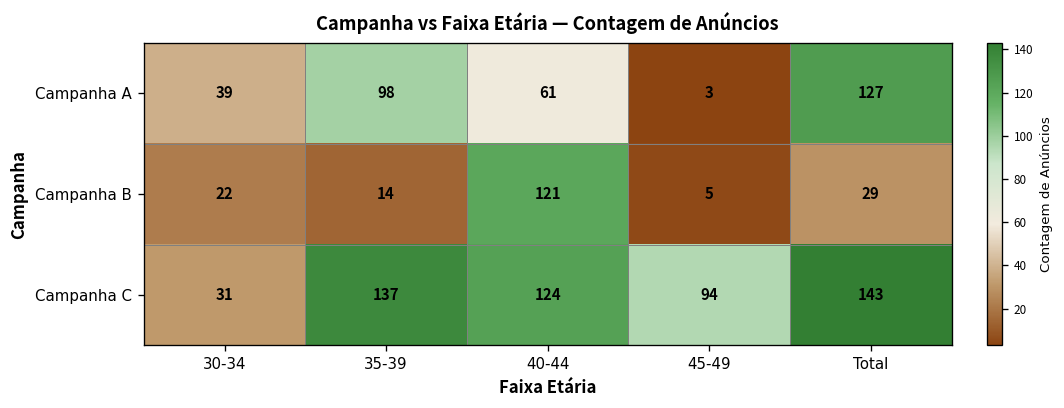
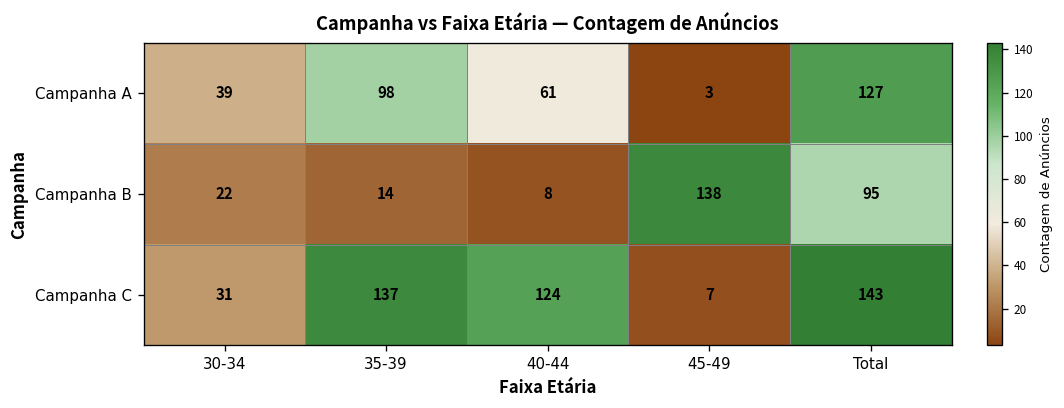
  {
    "Campanha A": {
      "30-34": 39,
      "35-39": 98,
      "40-44": 61,
      "45-49": 3,
      "Total": 127
    },
    "Campanha B": {
      "30-34": 22,
      "35-39": 14,
-     "40-44": 121,
-     "45-49": 5,
-     "Total": 29
+     "40-44": 8,
+     "45-49": 138,
+     "Total": 95
    },
    "Campanha C": {
      "30-34": 31,
      "35-39": 137,
      "40-44": 124,
-     "45-49": 94,
+     "45-49": 7,
      "Total": 143
    }
  }
